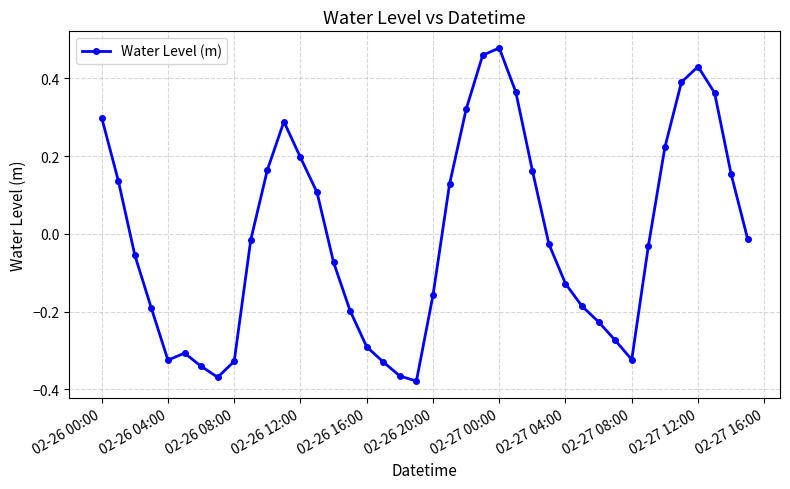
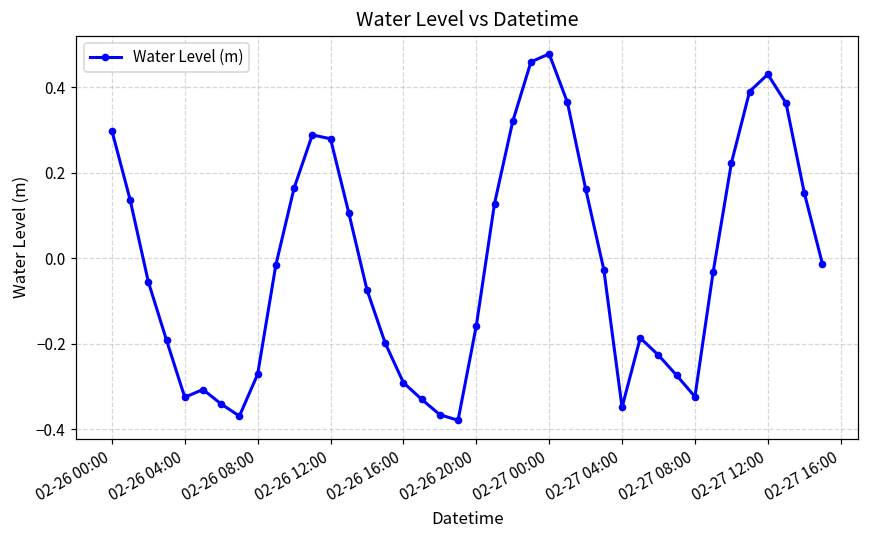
  {
    "02-26 00:00": 0.30,
    "02-26 04:00": -0.32,
-   "02-26 08:00": -0.33,
-   "02-26 12:00": 0.20,
+   "02-26 08:00": -0.27,
+   "02-26 12:00": 0.28,
    "02-26 16:00": -0.29,
    "02-26 20:00": -0.16,
    "02-27 00:00": 0.48,
-   "02-27 04:00": -0.13,
+   "02-27 04:00": -0.35,
    "02-27 08:00": -0.32,
    "02-27 12:00": 0.43
  }
